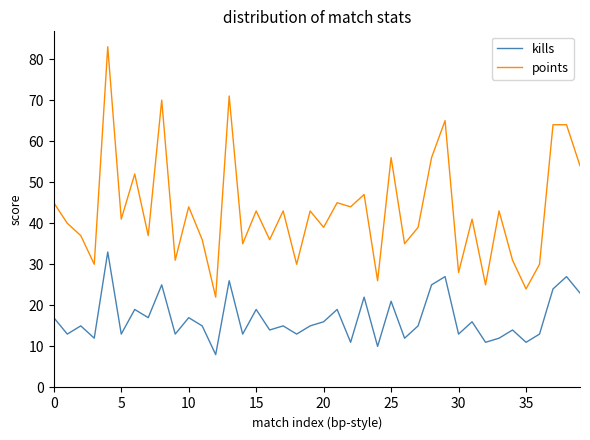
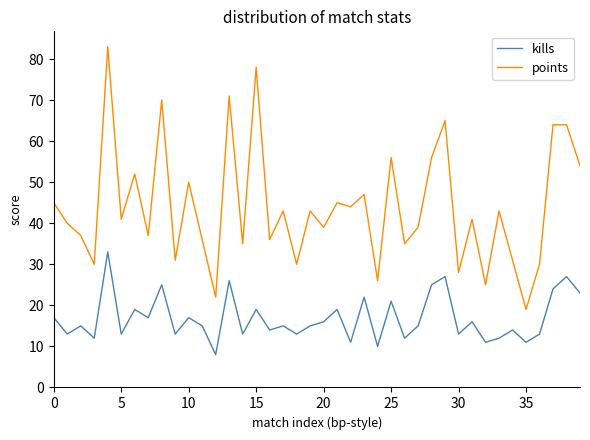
  {
    "kills": {
      "0": 17,
      "5": 13,
      "10": 17,
      "15": 19,
      "20": 16,
      "25": 21,
      "30": 13,
      "35": 11
    },
    "points": {
      "0": 45,
      "5": 41,
-     "10": 44,
-     "15": 43,
+     "10": 50,
+     "15": 78,
      "20": 39,
      "25": 56,
      "30": 28,
-     "35": 24
+     "35": 19
    }
  }
